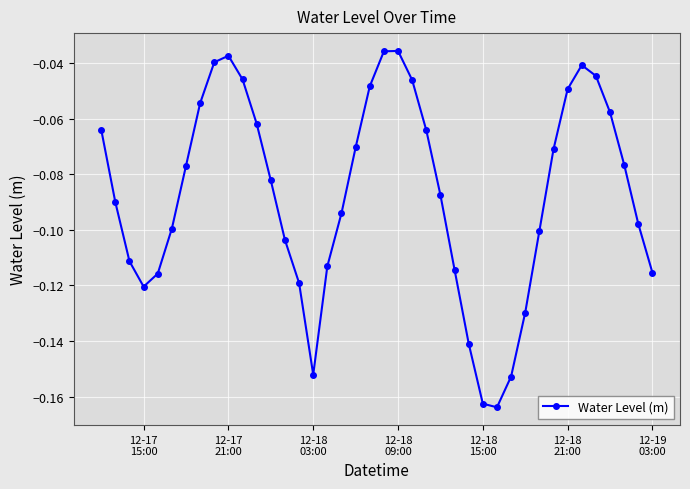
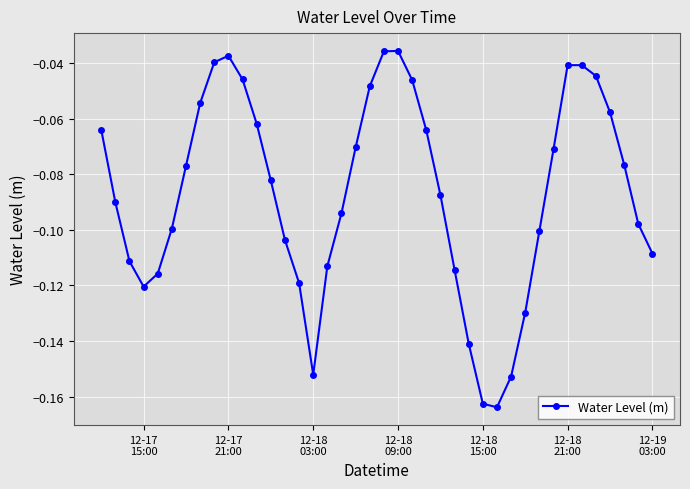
  {
    "12-17 15:00": -0.120,
    "12-17 21:00": -0.037,
    "12-18 03:00": -0.152,
    "12-18 09:00": -0.036,
    "12-18 15:00": -0.163,
-   "12-18 21:00": -0.049,
-   "12-19 03:00": -0.115
+   "12-18 21:00": -0.041,
+   "12-19 03:00": -0.109
  }
